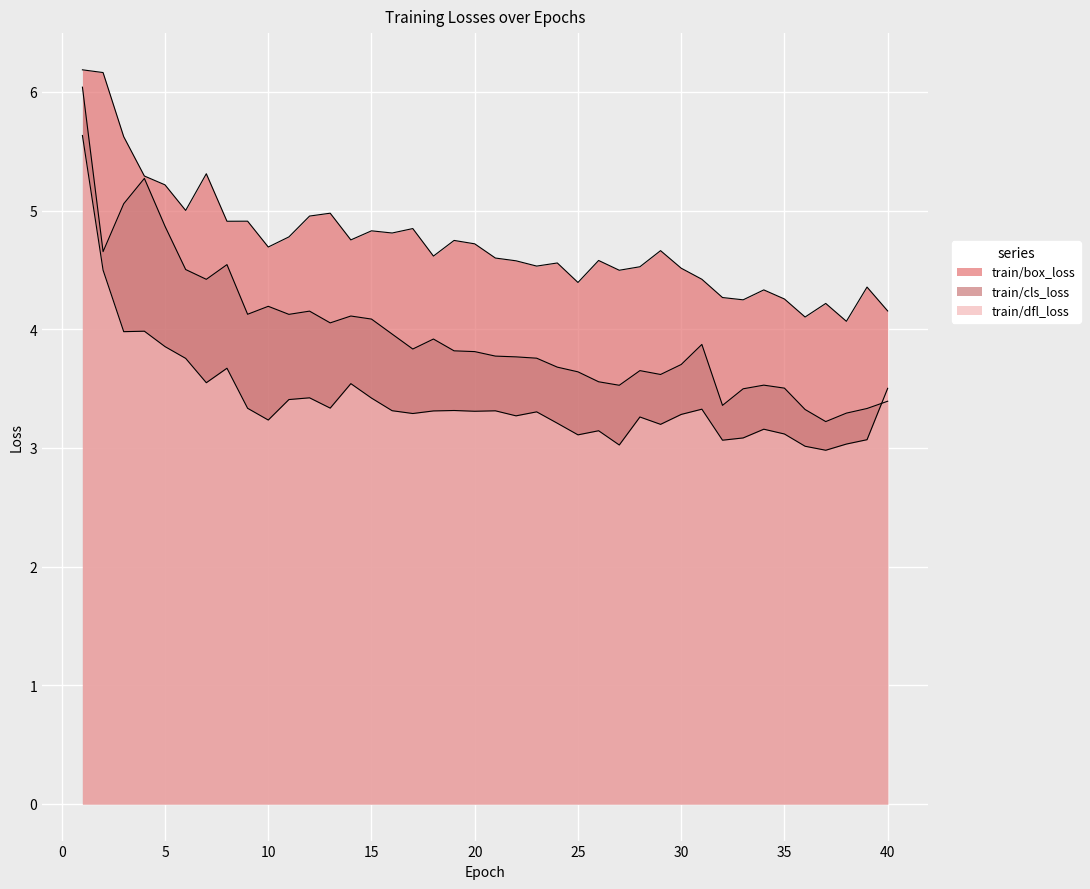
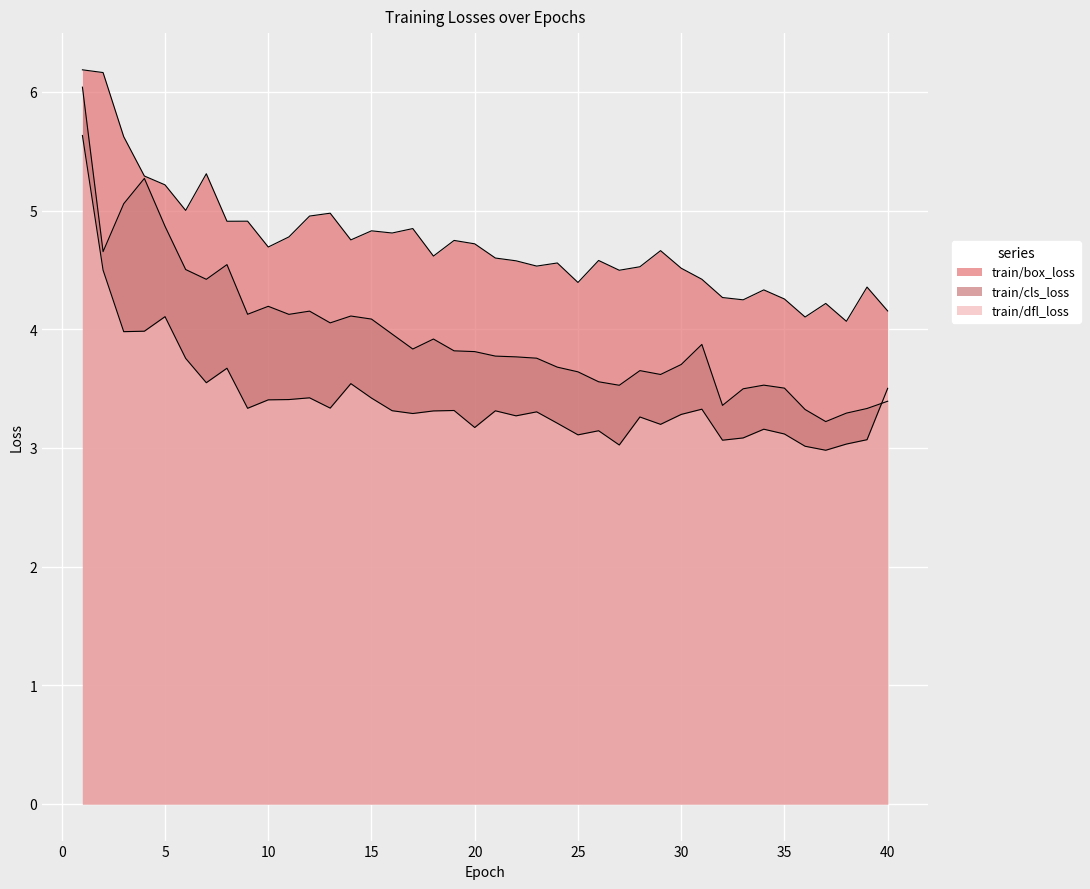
  {
    "train/dfl_loss": {
-     "5": 3.85,
-     "10": 3.23,
+     "5": 4.11,
+     "10": 3.40,
      "15": 3.42,
-     "20": 3.31,
+     "20": 3.17,
      "25": 3.11,
      "30": 3.28,
      "35": 3.12,
      "40": 3.50
    }
  }
